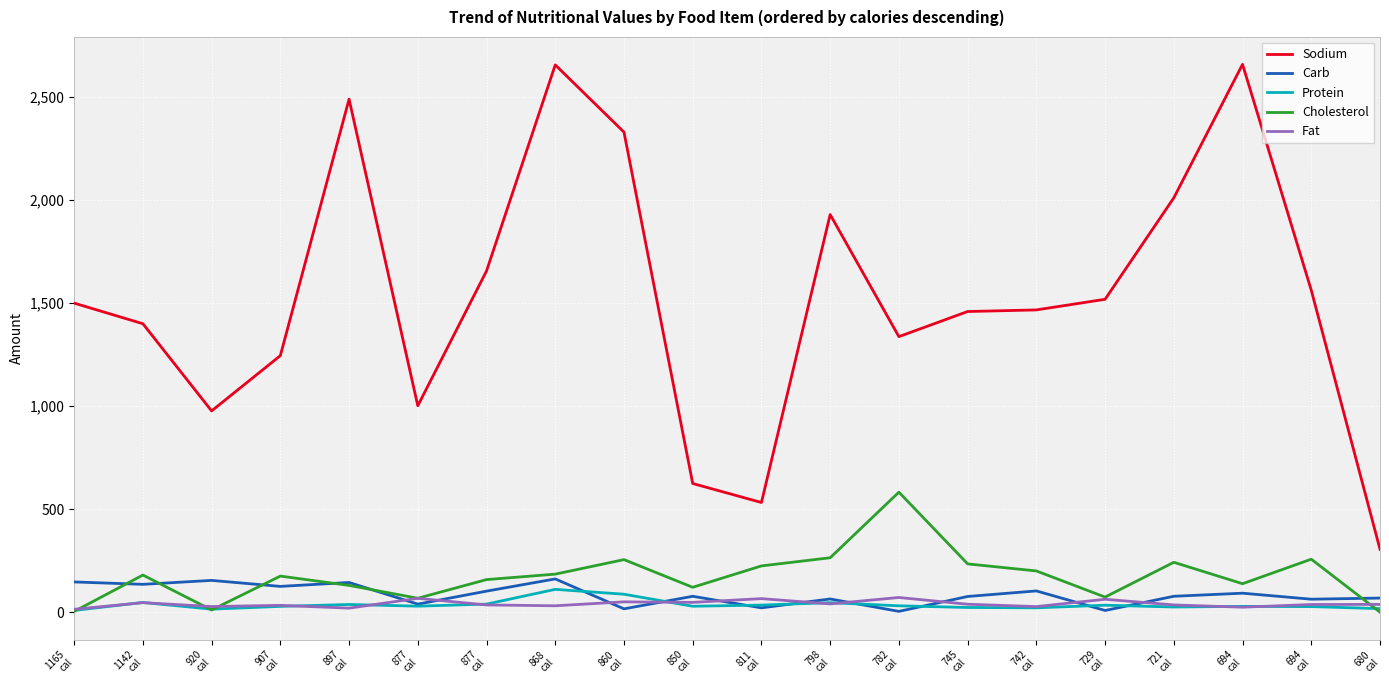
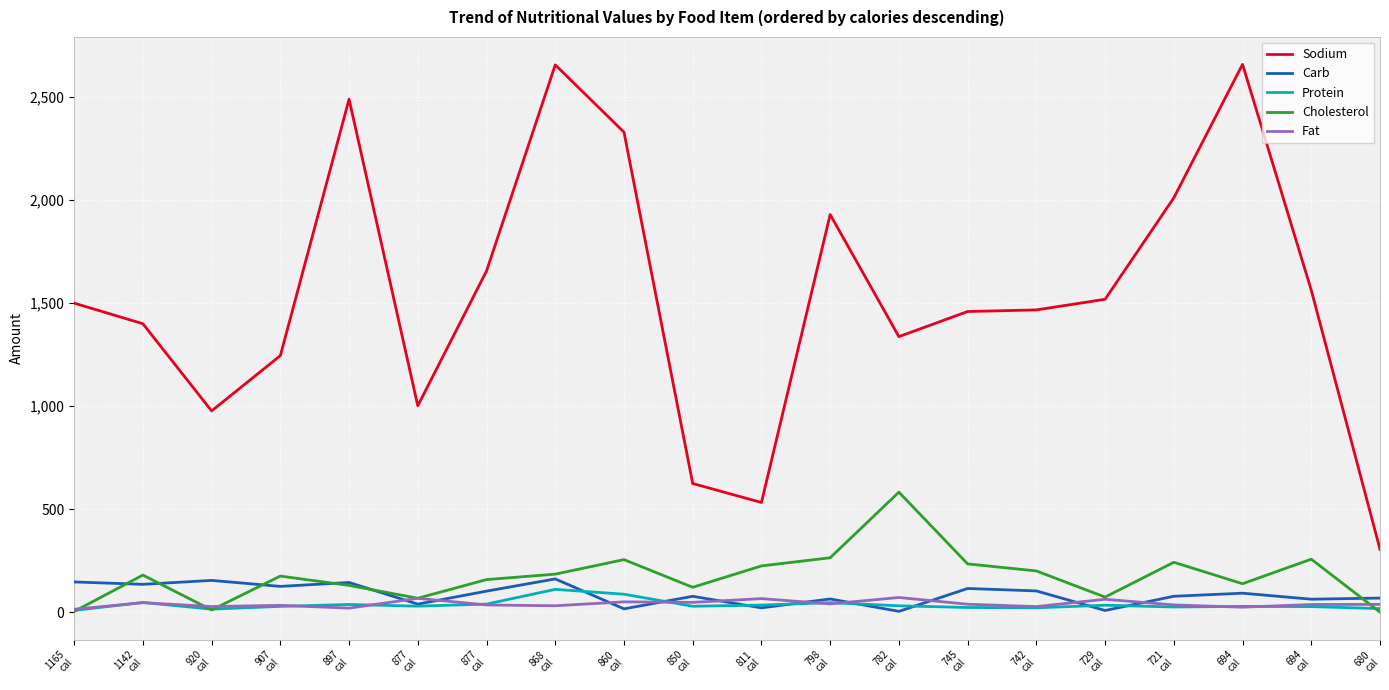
  {
    "Sodium": {
      "1165 cal": "1,500",
      "1142 cal": "1,400",
      "920 cal": "980",
      "907 cal": "1,250",
      "897 cal": "2,490",
      "868 cal": "2,660",
      "860 cal": "2,330",
      "850 cal": "620",
      "811 cal": "530",
      "798 cal": "1,930",
      "782 cal": "1,340",
      "745 cal": "1,460",
      "742 cal": "1,470",
      "729 cal": "1,520",
      "721 cal": "2,010",
      "680 cal": "310"
    },
    "Carb": {
      "1165 cal": "150",
      "1142 cal": "140",
      "920 cal": "150",
      "907 cal": "130",
      "897 cal": "140",
      "868 cal": "160",
      "860 cal": "20",
      "850 cal": "80",
      "811 cal": "20",
      "798 cal": "60",
      "782 cal": "0",
-     "745 cal": "80",
+     "745 cal": "110",
      "742 cal": "100",
      "729 cal": "10",
      "721 cal": "80",
      "680 cal": "70"
    },
    "Protein": {
      "897 cal": "40",
      "868 cal": "110",
      "860 cal": "90",
      "850 cal": "30",
      "811 cal": "30",
      "782 cal": "30",
      "745 cal": "20",
      "729 cal": "30",
      "680 cal": "20"
    },
    "Cholesterol": {
      "1142 cal": "180",
      "907 cal": "180",
      "897 cal": "130",
      "868 cal": "180",
      "860 cal": "260",
      "850 cal": "120",
      "811 cal": "220",
      "798 cal": "260",
      "782 cal": "580",
      "745 cal": "230",
      "742 cal": "200",
      "721 cal": "240",
      "680 cal": "0"
    },
    "Fat": {
      "920 cal": "30",
      "897 cal": "20",
      "868 cal": "30",
      "860 cal": "50",
      "850 cal": "50",
      "811 cal": "70",
      "782 cal": "70",
      "745 cal": "40",
      "680 cal": "40"
    }
  }
